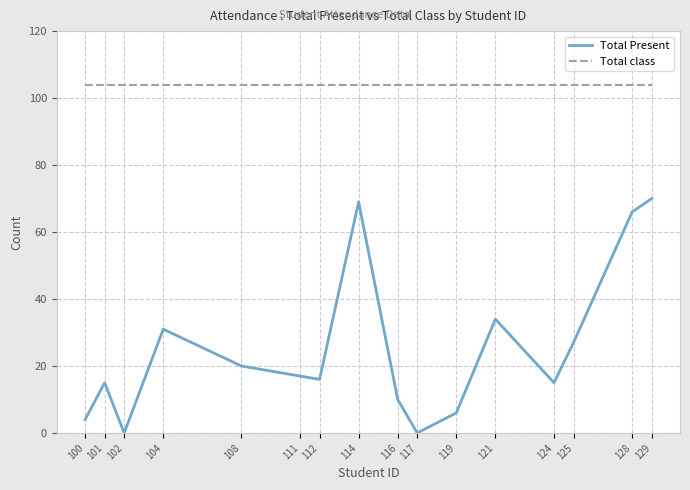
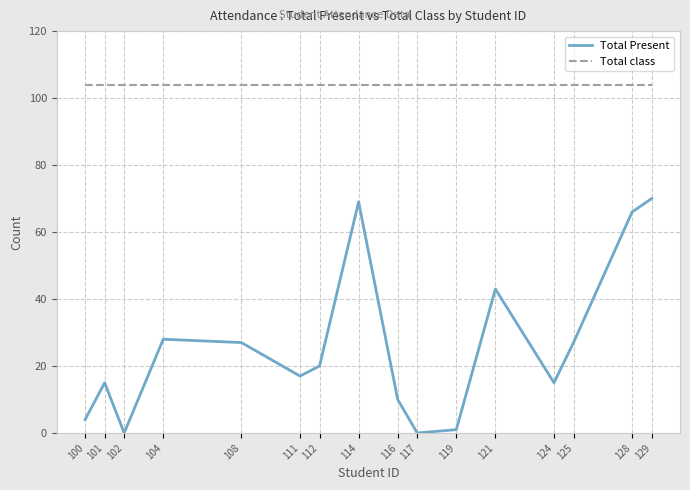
  {
    "Total Present": {
      "100": 4,
      "101": 15,
      "102": 0,
-     "104": 31,
-     "108": 20,
+     "104": 28,
+     "108": 27,
      "111": 17,
-     "112": 16,
+     "112": 20,
      "114": 69,
      "116": 10,
      "117": 0,
-     "119": 6,
-     "121": 34,
+     "119": 1,
+     "121": 43,
      "124": 15,
      "125": 27,
      "128": 66,
      "129": 70
    },
    "Total class": {
      "100": 104,
      "101": 104,
      "102": 104,
      "104": 104,
      "108": 104,
      "111": 104,
      "112": 104,
      "114": 104,
      "116": 104,
      "117": 104,
      "119": 104,
      "121": 104,
      "124": 104,
      "125": 104,
      "128": 104,
      "129": 104
    }
  }
